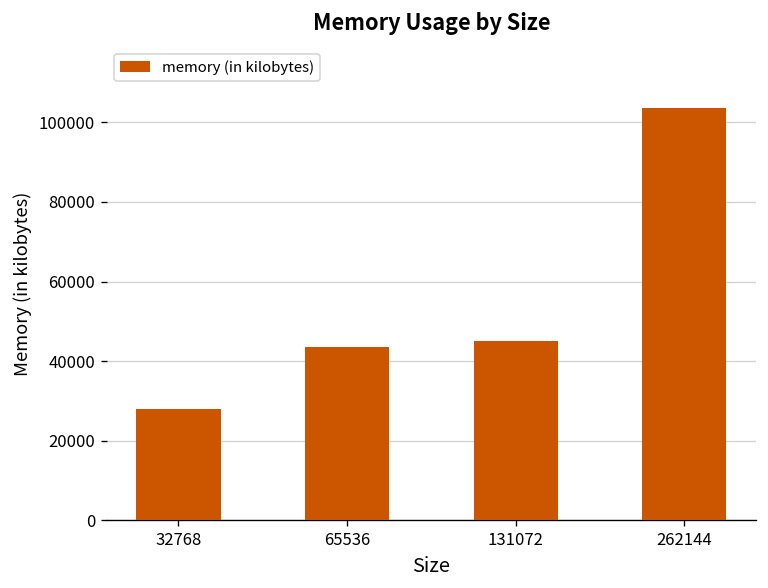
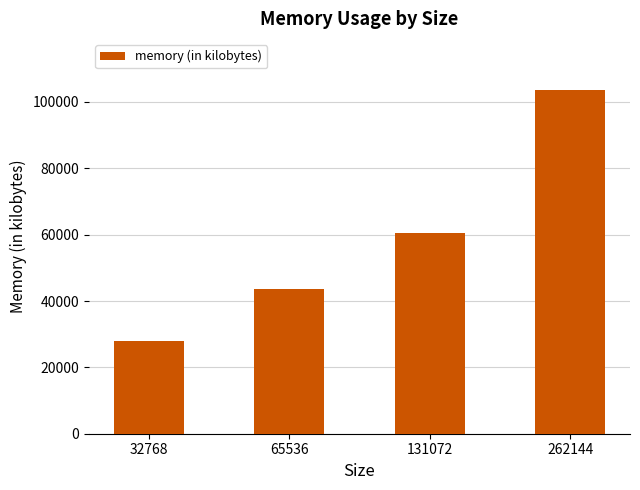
  {
    "32768": 28000,
    "65536": 43000,
-   "131072": 45000,
+   "131072": 60000,
    "262144": 103000
  }
